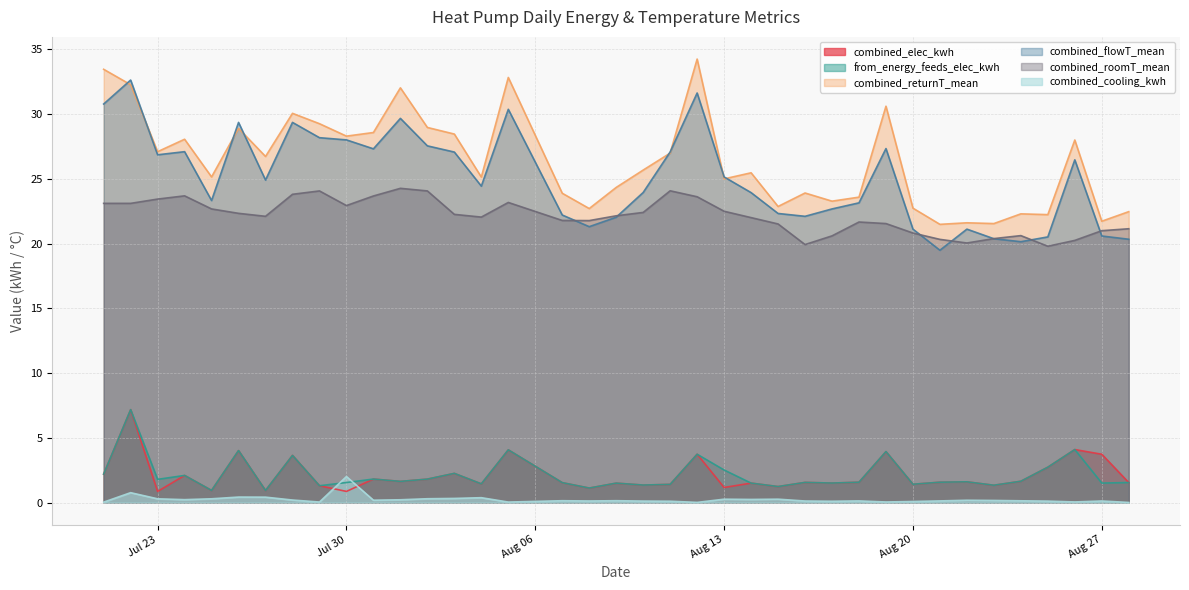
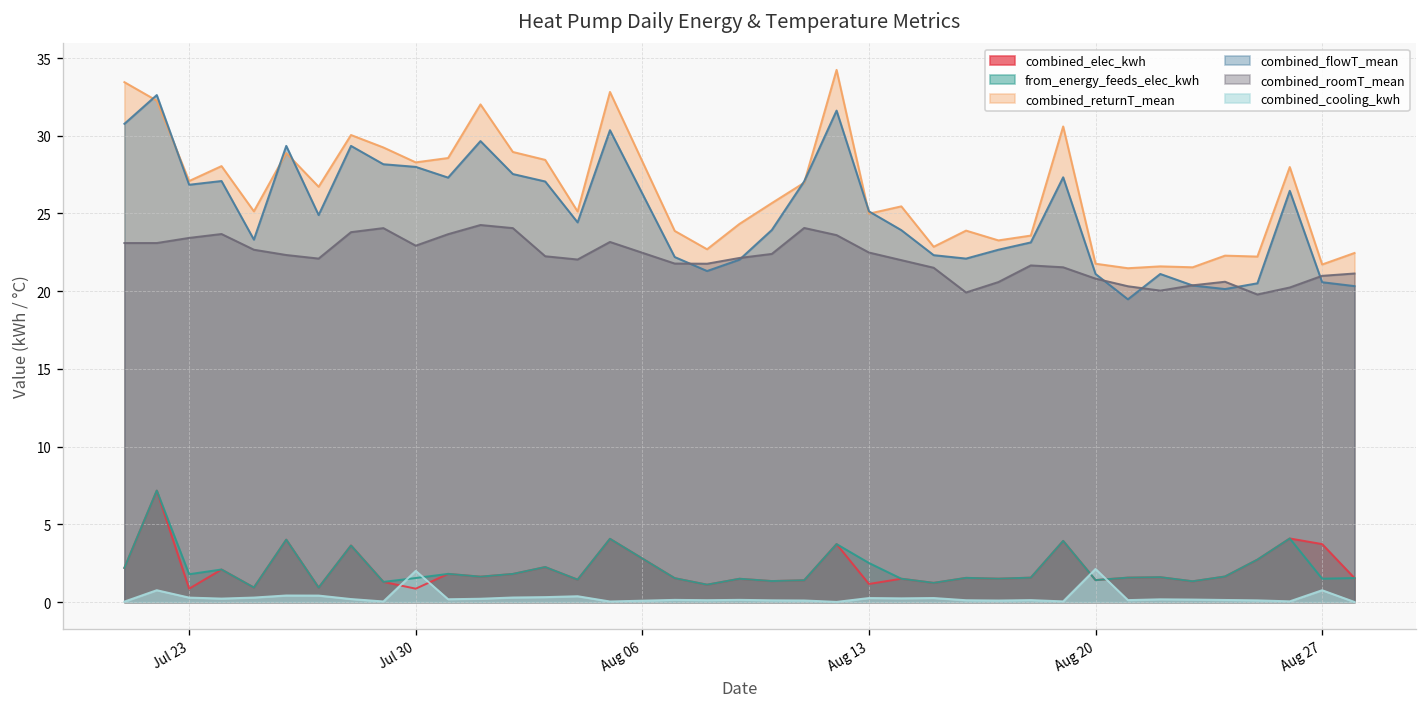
  {
    "combined_elec_kwh": {
      "Jul 23": 0.9,
      "Jul 30": 0.9,
      "Aug 13": 1.2,
      "Aug 27": 3.7
    },
    "combined_returnT_mean": {
      "Jul 23": 27.1,
      "Jul 30": 28.3,
-     "Aug 20": 22.7,
+     "Aug 20": 21.8,
      "Aug 27": 21.7
    },
    "combined_cooling_kwh": {
      "Jul 23": 0.3,
      "Jul 30": 2.0,
      "Aug 13": 0.3,
-     "Aug 20": 0.1,
-     "Aug 27": 0.1
+     "Aug 20": 2.1,
+     "Aug 27": 0.8
    }
  }
